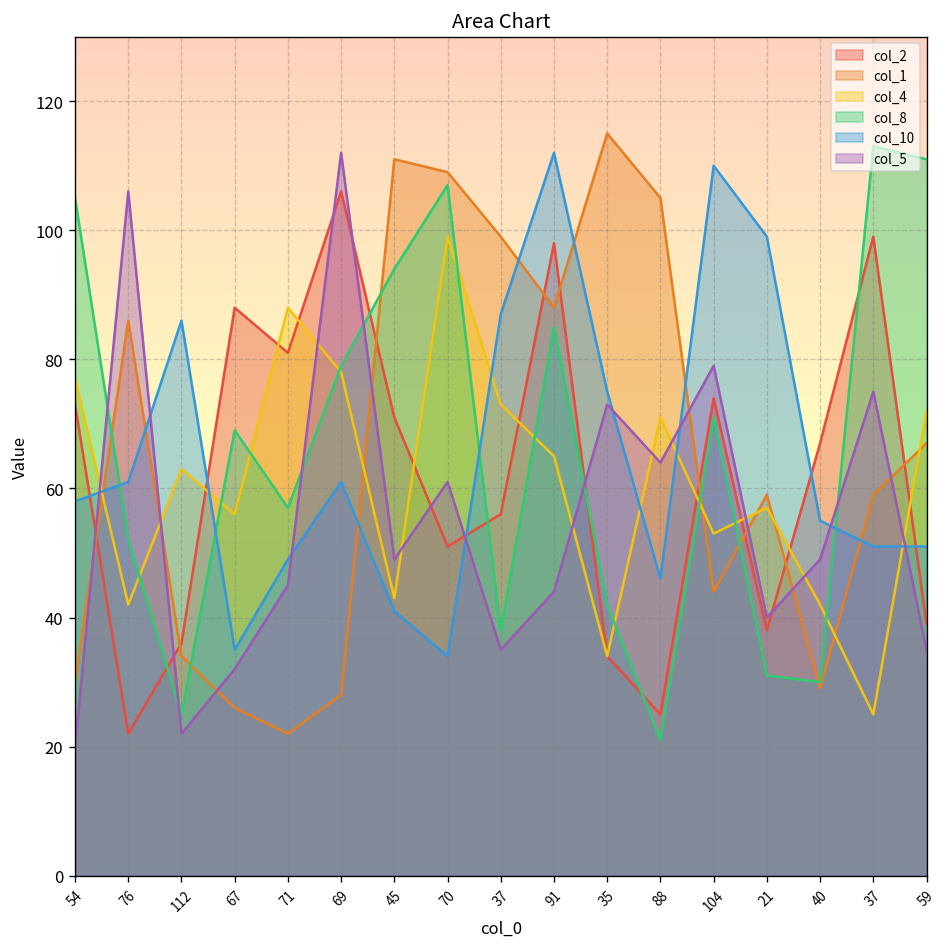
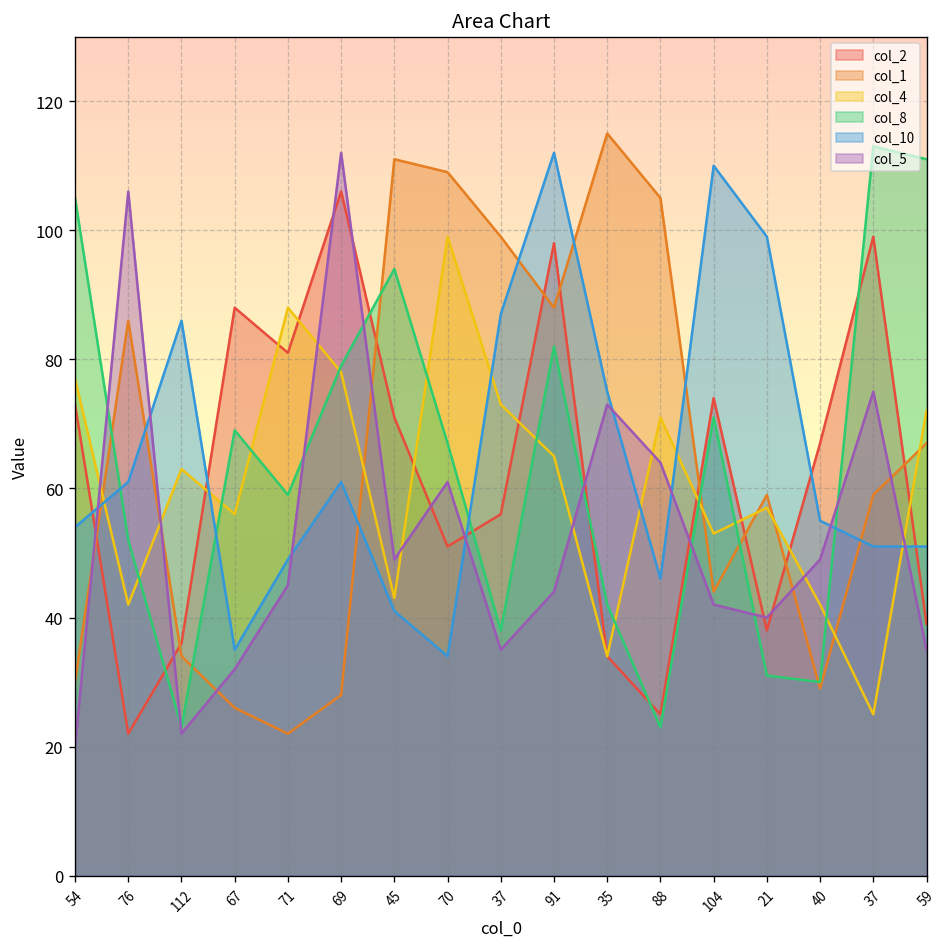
  {
    "col_8": {
      "54": 105,
      "76": 52,
-     "112": 25,
+     "112": 23,
      "67": 69,
-     "71": 57,
+     "71": 59,
      "69": 79,
      "45": 94,
-     "70": 107,
-     "91": 85,
+     "70": 67,
+     "91": 82,
      "35": 42,
-     "88": 21,
+     "88": 23,
      "104": 71,
      "21": 31,
      "40": 30,
      "59": 111
    },
    "col_10": {
-     "54": 58,
+     "54": 54,
      "76": 61,
      "112": 86,
      "67": 35,
      "71": 49,
      "69": 61,
      "45": 41,
      "70": 34,
      "91": 112,
      "35": 75,
      "88": 46,
      "104": 110,
      "21": 99,
      "40": 55,
      "59": 51
    },
    "col_5": {
      "54": 20,
      "76": 106,
      "112": 22,
      "67": 32,
      "71": 45,
      "69": 112,
      "45": 49,
      "70": 61,
      "91": 44,
      "35": 73,
      "88": 64,
-     "104": 79,
+     "104": 42,
      "21": 40,
      "40": 49,
      "59": 35
    }
  }
